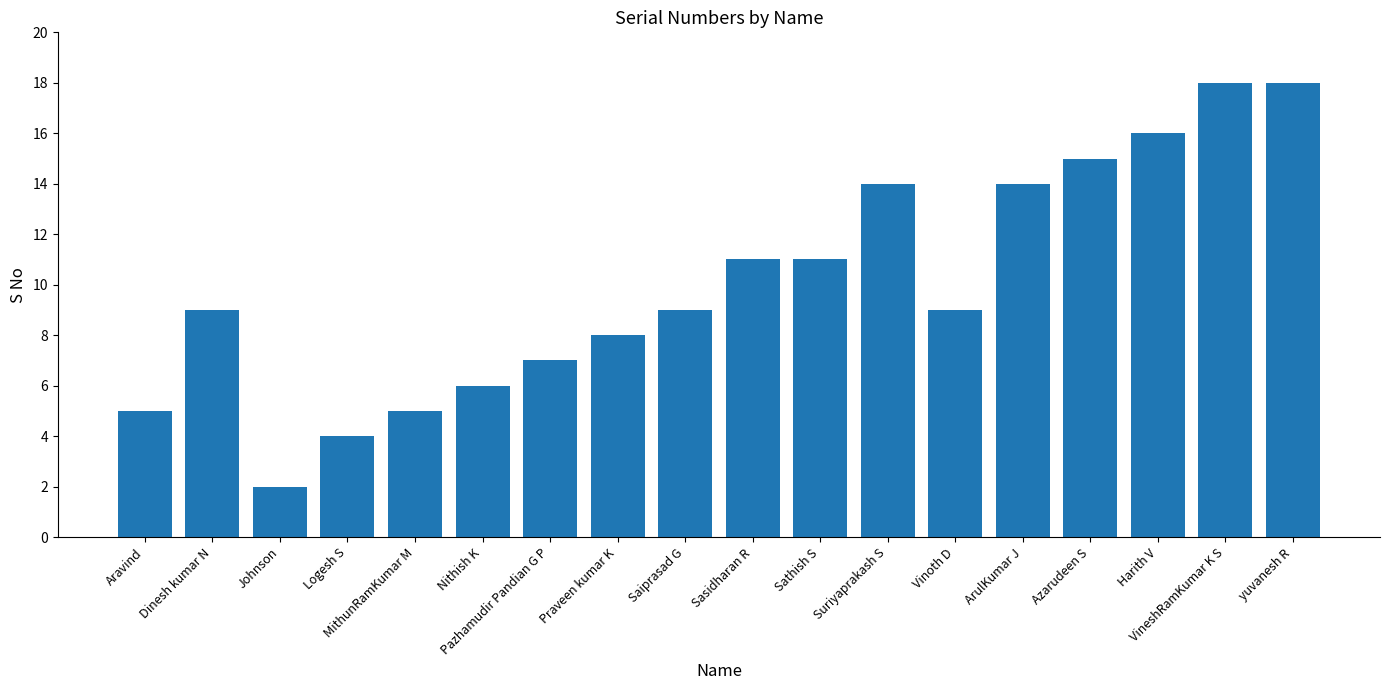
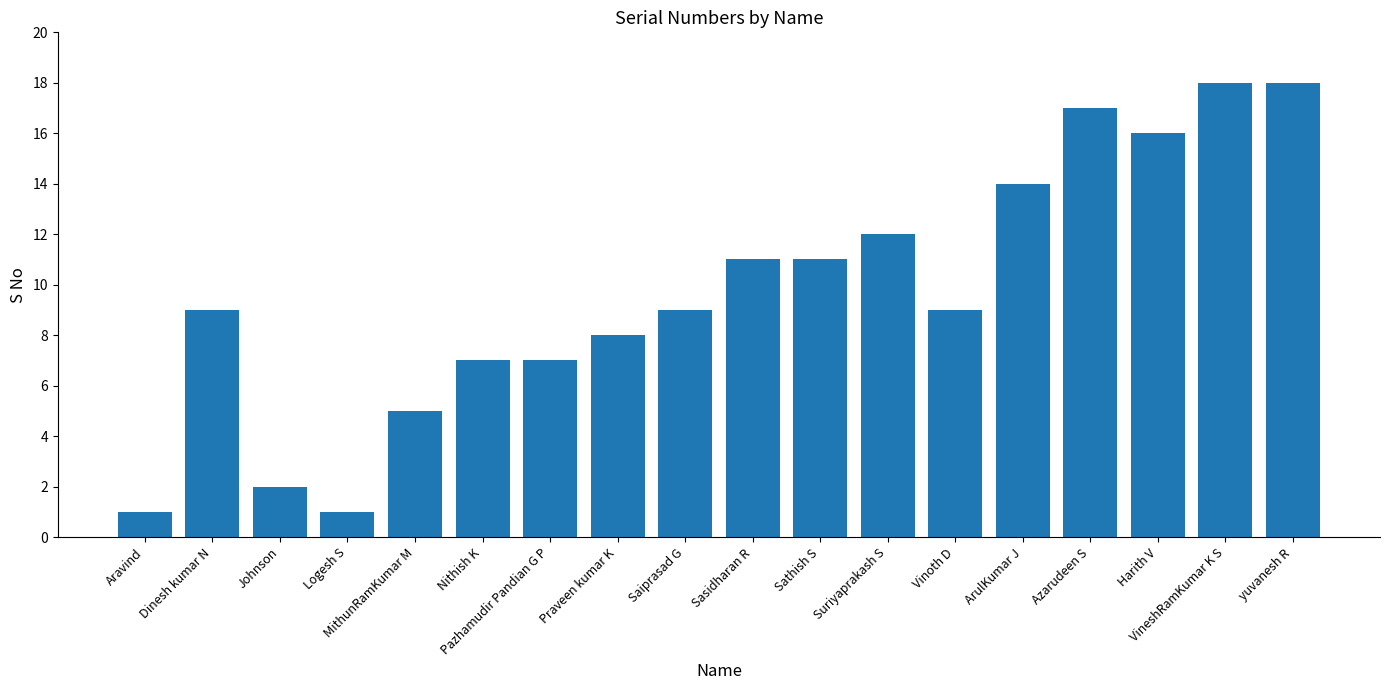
  {
-   "Aravind": 5,
+   "Aravind": 1,
    "Dinesh kumar N": 9,
    "Johnson": 2,
-   "Logesh S": 4,
+   "Logesh S": 1,
    "MithunRamKumar M": 5,
-   "Nithish K": 6,
+   "Nithish K": 7,
    "Pazhamudir Pandian G P": 7,
    "Praveen kumar K": 8,
    "Saiprasad G": 9,
    "Sasidharan R": 11,
    "Sathish S": 11,
-   "Suriyaprakash S": 14,
+   "Suriyaprakash S": 12,
    "Vinoth D": 9,
    "ArulKumar J": 14,
-   "Azarudeen S": 15,
+   "Azarudeen S": 17,
    "Harith V": 16,
    "VineshRamKumar K S": 18,
    "yuvanesh R": 18
  }
